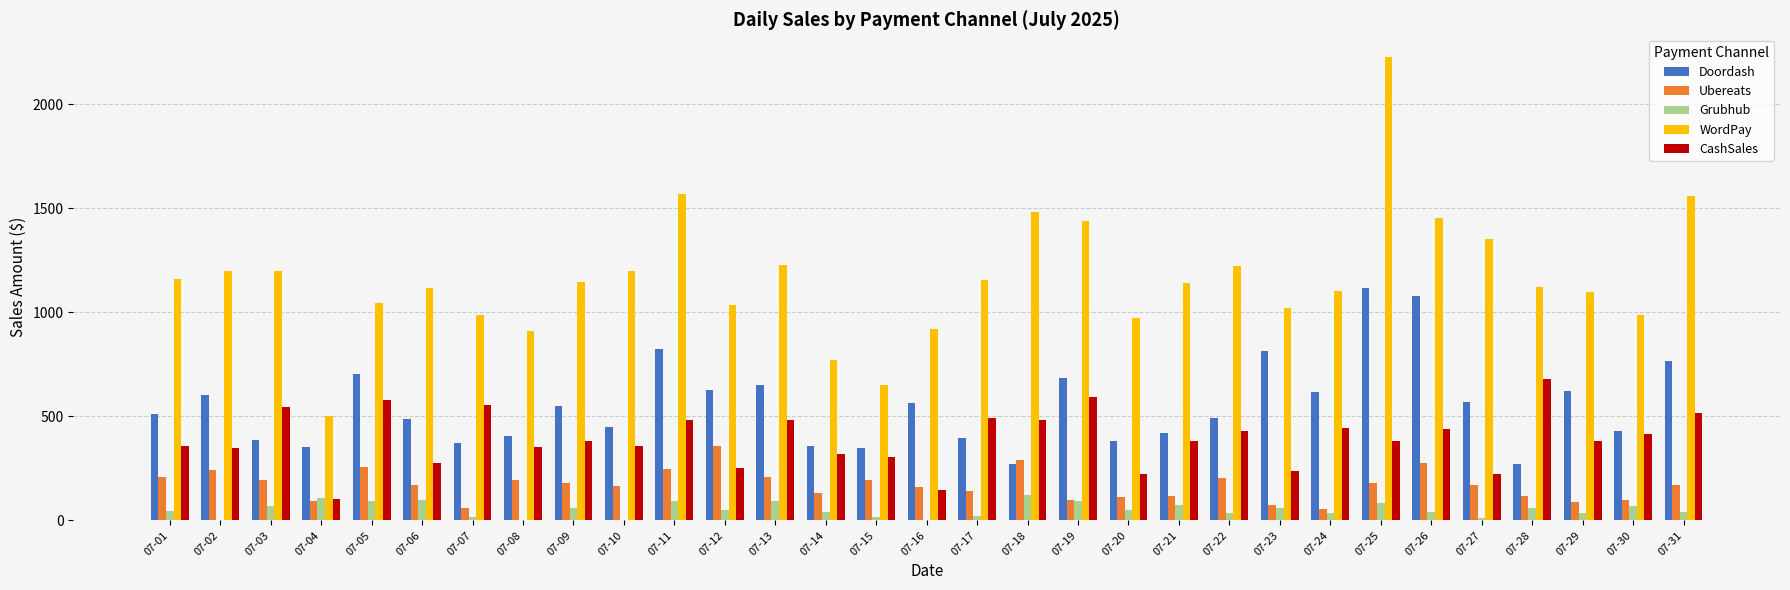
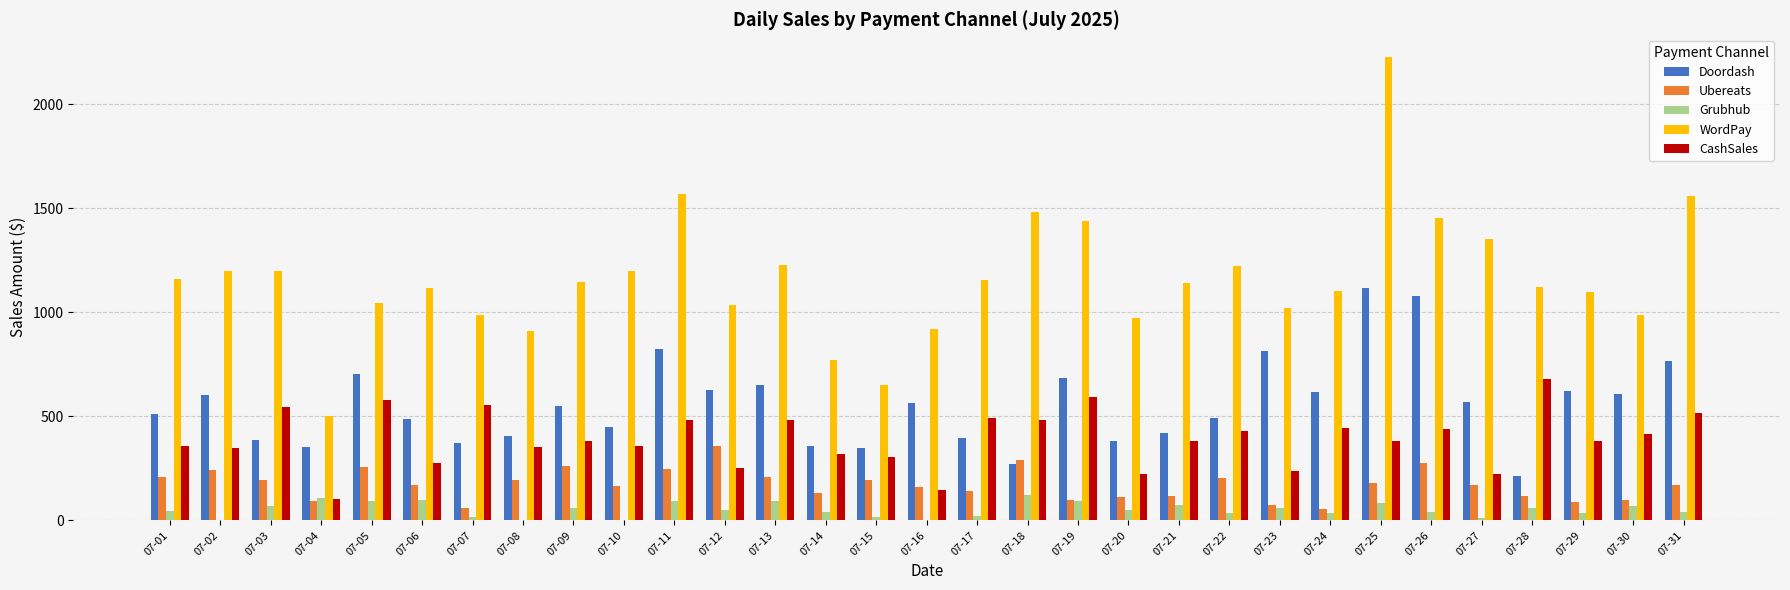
  {
    "Doordash": {
      "07-01": 510,
      "07-02": 600,
      "07-03": 390,
      "07-04": 350,
      "07-05": 700,
      "07-06": 490,
      "07-07": 370,
      "07-08": 410,
      "07-09": 550,
      "07-10": 450,
      "07-11": 820,
      "07-12": 630,
      "07-13": 650,
      "07-14": 360,
      "07-15": 350,
      "07-16": 560,
      "07-17": 400,
      "07-18": 270,
      "07-19": 680,
      "07-20": 380,
      "07-21": 420,
      "07-22": 490,
      "07-23": 810,
      "07-24": 620,
      "07-25": 1120,
      "07-26": 1080,
      "07-27": 570,
-     "07-28": 270,
+     "07-28": 220,
      "07-29": 620,
-     "07-30": 430,
+     "07-30": 610,
      "07-31": 770
    },
    "Ubereats": {
      "07-01": 210,
      "07-02": 240,
      "07-03": 190,
      "07-04": 90,
      "07-05": 260,
      "07-06": 170,
      "07-07": 60,
      "07-08": 190,
-     "07-09": 180,
+     "07-09": 260,
      "07-10": 170,
      "07-11": 250,
      "07-12": 360,
      "07-13": 210,
      "07-14": 130,
      "07-15": 200,
      "07-16": 160,
      "07-17": 140,
      "07-18": 290,
      "07-19": 100,
      "07-20": 110,
      "07-21": 120,
      "07-22": 200,
      "07-23": 80,
      "07-24": 60,
      "07-25": 180,
      "07-26": 280,
      "07-27": 170,
      "07-28": 120,
      "07-29": 90,
      "07-30": 100,
      "07-31": 170
    },
    "Grubhub": {
      "07-01": 50,
      "07-02": 0,
      "07-03": 70,
      "07-04": 110,
      "07-05": 90,
      "07-06": 100,
      "07-07": 20,
      "07-08": 0,
      "07-09": 60,
      "07-10": 0,
      "07-11": 90,
      "07-12": 50,
      "07-13": 90,
      "07-14": 40,
      "07-15": 20,
      "07-16": 0,
      "07-17": 20,
      "07-18": 120,
      "07-19": 90,
      "07-20": 50,
      "07-21": 70,
      "07-22": 30,
      "07-23": 60,
      "07-24": 40,
      "07-25": 90,
      "07-26": 40,
      "07-28": 60,
      "07-29": 40,
      "07-30": 70,
      "07-31": 40
    },
    "WordPay": {
      "07-01": 1160,
      "07-02": 1200,
      "07-03": 1200,
      "07-04": 500,
      "07-05": 1040,
      "07-06": 1120,
      "07-07": 990,
      "07-08": 910,
      "07-09": 1140,
      "07-10": 1200,
      "07-11": 1570,
      "07-12": 1040,
      "07-13": 1230,
      "07-14": 770,
      "07-15": 650,
      "07-16": 920,
      "07-17": 1150,
      "07-18": 1480,
      "07-19": 1440,
      "07-20": 970,
      "07-21": 1140,
      "07-22": 1220,
      "07-23": 1020,
      "07-24": 1100,
      "07-25": 2230,
      "07-26": 1450,
      "07-27": 1350,
      "07-28": 1120,
      "07-29": 1100,
      "07-30": 990,
      "07-31": 1560
    },
    "CashSales": {
      "07-01": 360,
      "07-02": 350,
      "07-03": 550,
      "07-04": 110,
      "07-05": 580,
      "07-06": 280,
      "07-07": 560,
      "07-08": 350,
      "07-09": 380,
      "07-10": 360,
      "07-11": 480,
      "07-12": 250,
      "07-13": 480,
      "07-14": 320,
      "07-15": 310,
      "07-16": 150,
      "07-17": 490,
      "07-18": 480,
      "07-19": 600,
      "07-20": 220,
      "07-21": 380,
      "07-22": 430,
      "07-23": 240,
      "07-24": 440,
      "07-25": 380,
      "07-26": 440,
      "07-27": 230,
      "07-28": 680,
      "07-29": 380,
      "07-30": 420,
      "07-31": 510
    }
  }
